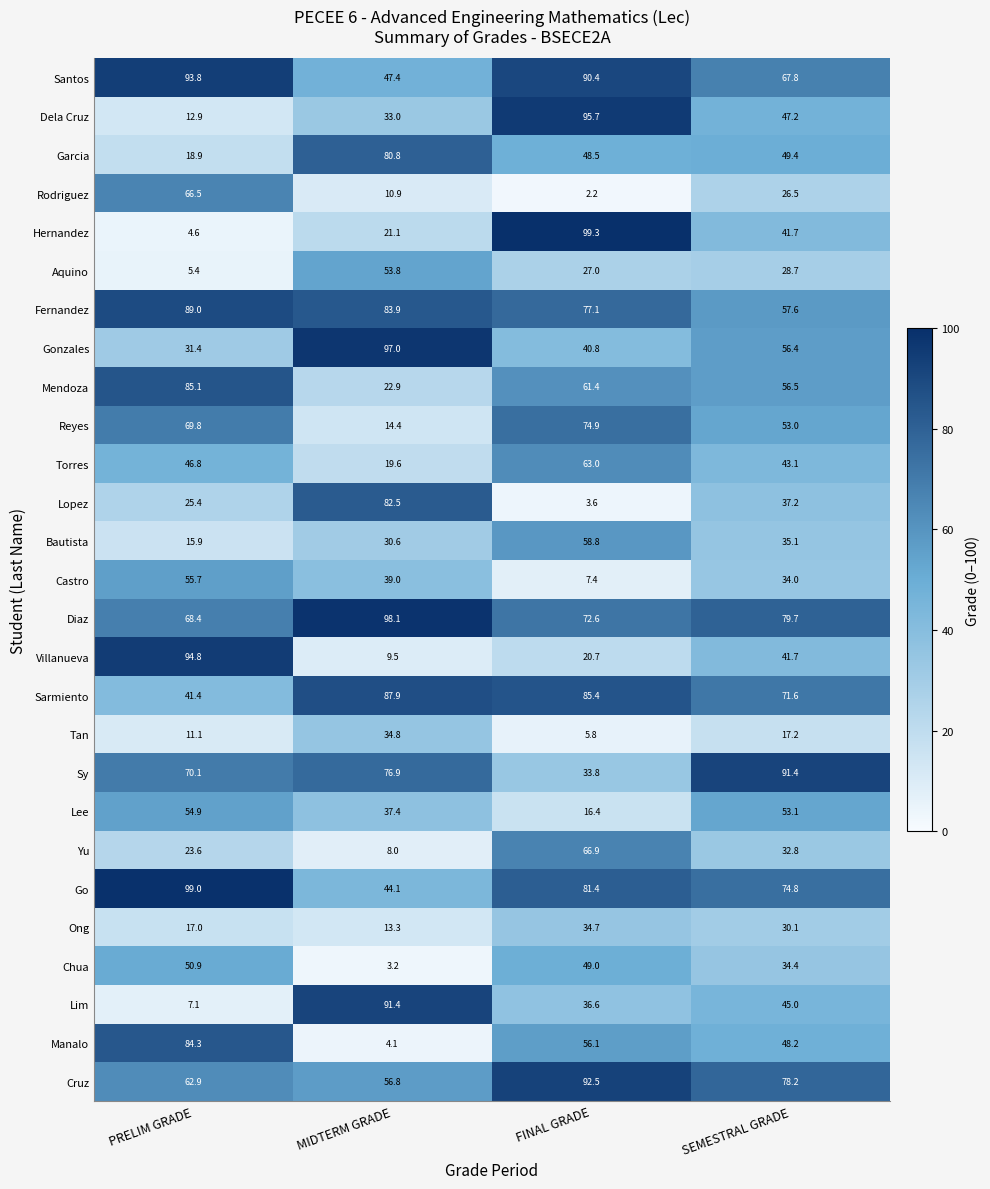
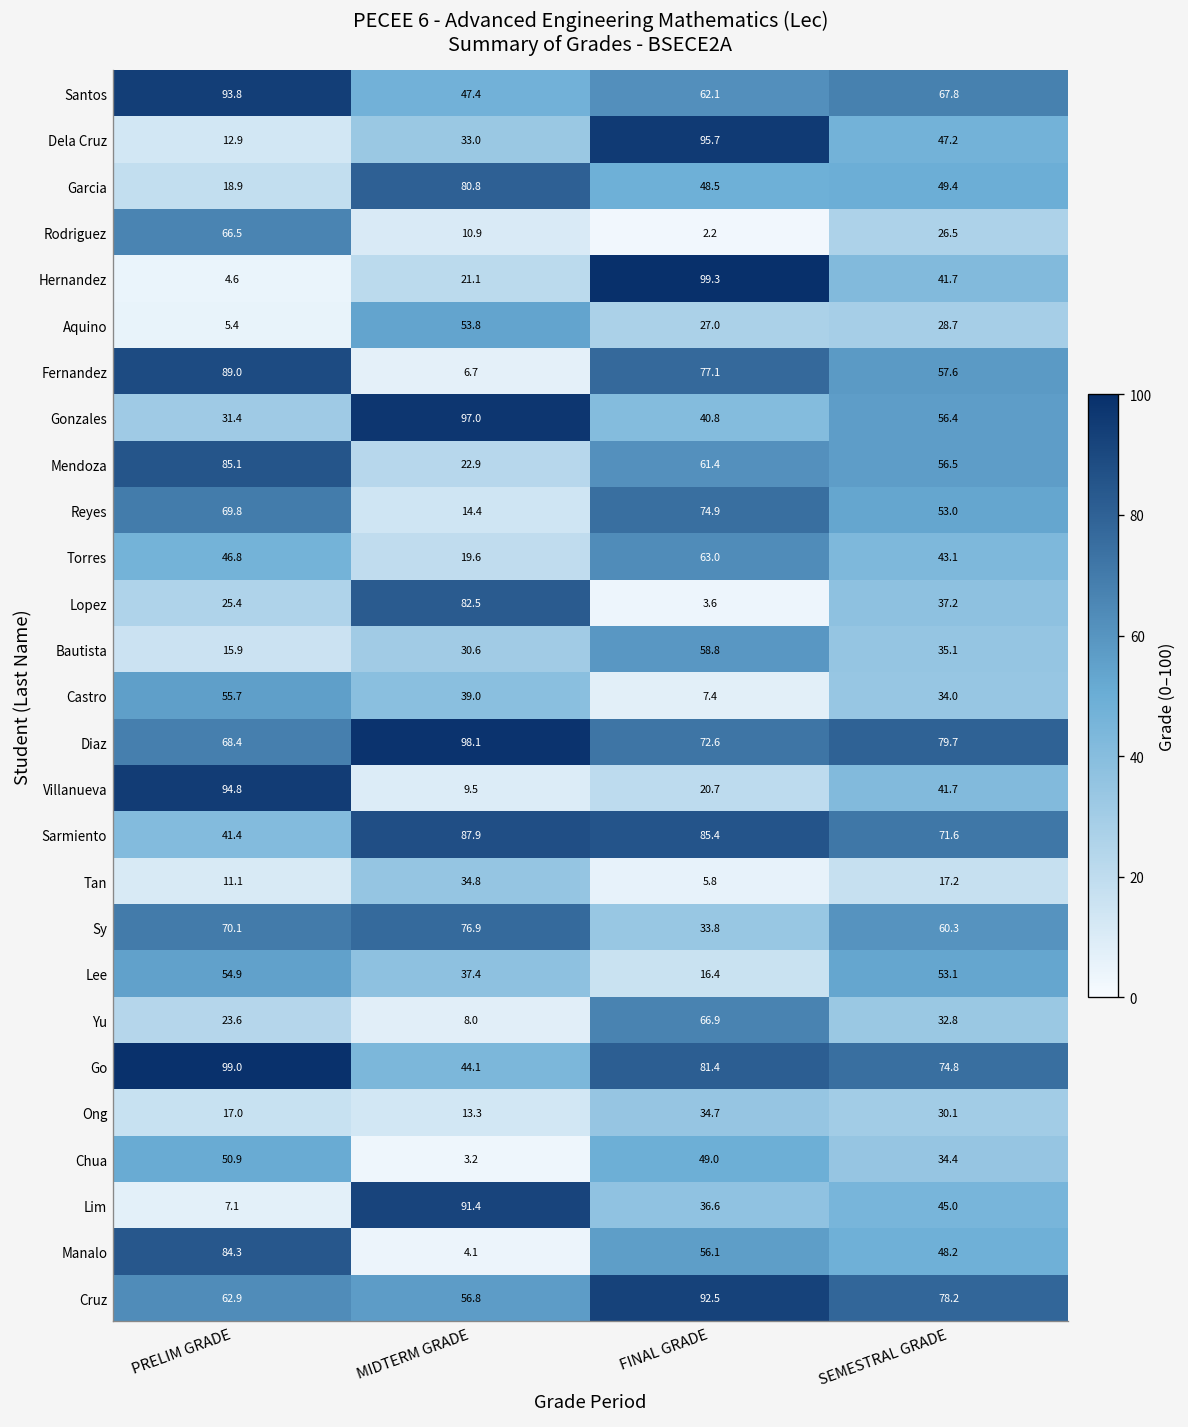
  {
    "Santos": {
      "PRELIM GRADE": 93.8,
      "MIDTERM GRADE": 47.4,
-     "FINAL GRADE": 90.4,
+     "FINAL GRADE": 62.1,
      "SEMESTRAL GRADE": 67.8
    },
    "Dela Cruz": {
      "PRELIM GRADE": 12.9,
      "MIDTERM GRADE": 33.0,
      "FINAL GRADE": 95.7,
      "SEMESTRAL GRADE": 47.2
    },
    "Garcia": {
      "PRELIM GRADE": 18.9,
      "MIDTERM GRADE": 80.8,
      "FINAL GRADE": 48.5,
      "SEMESTRAL GRADE": 49.4
    },
    "Rodriguez": {
      "PRELIM GRADE": 66.5,
      "MIDTERM GRADE": 10.9,
      "FINAL GRADE": 2.2,
      "SEMESTRAL GRADE": 26.5
    },
    "Hernandez": {
      "PRELIM GRADE": 4.6,
      "MIDTERM GRADE": 21.1,
      "FINAL GRADE": 99.3,
      "SEMESTRAL GRADE": 41.7
    },
    "Aquino": {
      "PRELIM GRADE": 5.4,
      "MIDTERM GRADE": 53.8,
      "FINAL GRADE": 27.0,
      "SEMESTRAL GRADE": 28.7
    },
    "Fernandez": {
      "PRELIM GRADE": 89.0,
-     "MIDTERM GRADE": 83.9,
+     "MIDTERM GRADE": 6.7,
      "FINAL GRADE": 77.1,
      "SEMESTRAL GRADE": 57.6
    },
    "Gonzales": {
      "PRELIM GRADE": 31.4,
      "MIDTERM GRADE": 97.0,
      "FINAL GRADE": 40.8,
      "SEMESTRAL GRADE": 56.4
    },
    "Mendoza": {
      "PRELIM GRADE": 85.1,
      "MIDTERM GRADE": 22.9,
      "FINAL GRADE": 61.4,
      "SEMESTRAL GRADE": 56.5
    },
    "Reyes": {
      "PRELIM GRADE": 69.8,
      "MIDTERM GRADE": 14.4,
      "FINAL GRADE": 74.9,
      "SEMESTRAL GRADE": 53.0
    },
    "Torres": {
      "PRELIM GRADE": 46.8,
      "MIDTERM GRADE": 19.6,
      "FINAL GRADE": 63.0,
      "SEMESTRAL GRADE": 43.1
    },
    "Lopez": {
      "PRELIM GRADE": 25.4,
      "MIDTERM GRADE": 82.5,
      "FINAL GRADE": 3.6,
      "SEMESTRAL GRADE": 37.2
    },
    "Bautista": {
      "PRELIM GRADE": 15.9,
      "MIDTERM GRADE": 30.6,
      "FINAL GRADE": 58.8,
      "SEMESTRAL GRADE": 35.1
    },
    "Castro": {
      "PRELIM GRADE": 55.7,
      "MIDTERM GRADE": 39.0,
      "FINAL GRADE": 7.4,
      "SEMESTRAL GRADE": 34.0
    },
    "Diaz": {
      "PRELIM GRADE": 68.4,
      "MIDTERM GRADE": 98.1,
      "FINAL GRADE": 72.6,
      "SEMESTRAL GRADE": 79.7
    },
    "Villanueva": {
      "PRELIM GRADE": 94.8,
      "MIDTERM GRADE": 9.5,
      "FINAL GRADE": 20.7,
      "SEMESTRAL GRADE": 41.7
    },
    "Sarmiento": {
      "PRELIM GRADE": 41.4,
      "MIDTERM GRADE": 87.9,
      "FINAL GRADE": 85.4,
      "SEMESTRAL GRADE": 71.6
    },
    "Tan": {
      "PRELIM GRADE": 11.1,
      "MIDTERM GRADE": 34.8,
      "FINAL GRADE": 5.8,
      "SEMESTRAL GRADE": 17.2
    },
    "Sy": {
      "PRELIM GRADE": 70.1,
      "MIDTERM GRADE": 76.9,
      "FINAL GRADE": 33.8,
-     "SEMESTRAL GRADE": 91.4
+     "SEMESTRAL GRADE": 60.3
    },
    "Lee": {
      "PRELIM GRADE": 54.9,
      "MIDTERM GRADE": 37.4,
      "FINAL GRADE": 16.4,
      "SEMESTRAL GRADE": 53.1
    },
    "Yu": {
      "PRELIM GRADE": 23.6,
      "MIDTERM GRADE": 8.0,
      "FINAL GRADE": 66.9,
      "SEMESTRAL GRADE": 32.8
    },
    "Go": {
      "PRELIM GRADE": 99.0,
      "MIDTERM GRADE": 44.1,
      "FINAL GRADE": 81.4,
      "SEMESTRAL GRADE": 74.8
    },
    "Ong": {
      "PRELIM GRADE": 17.0,
      "MIDTERM GRADE": 13.3,
      "FINAL GRADE": 34.7,
      "SEMESTRAL GRADE": 30.1
    },
    "Chua": {
      "PRELIM GRADE": 50.9,
      "MIDTERM GRADE": 3.2,
      "FINAL GRADE": 49.0,
      "SEMESTRAL GRADE": 34.4
    },
    "Lim": {
      "PRELIM GRADE": 7.1,
      "MIDTERM GRADE": 91.4,
      "FINAL GRADE": 36.6,
      "SEMESTRAL GRADE": 45.0
    },
    "Manalo": {
      "PRELIM GRADE": 84.3,
      "MIDTERM GRADE": 4.1,
      "FINAL GRADE": 56.1,
      "SEMESTRAL GRADE": 48.2
    },
    "Cruz": {
      "PRELIM GRADE": 62.9,
      "MIDTERM GRADE": 56.8,
      "FINAL GRADE": 92.5,
      "SEMESTRAL GRADE": 78.2
    }
  }
